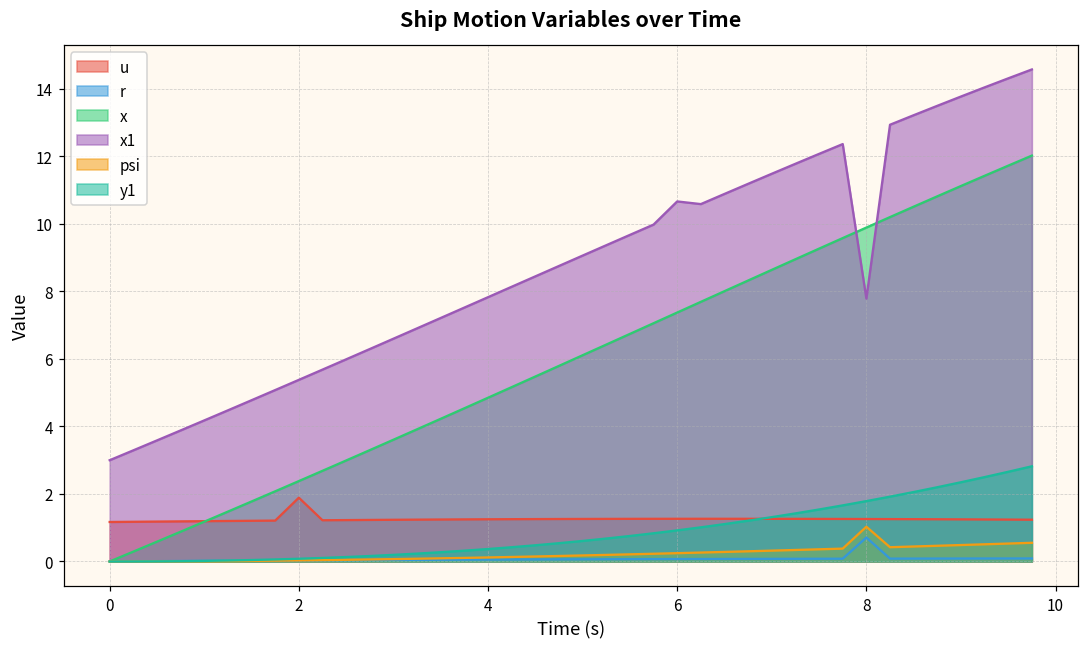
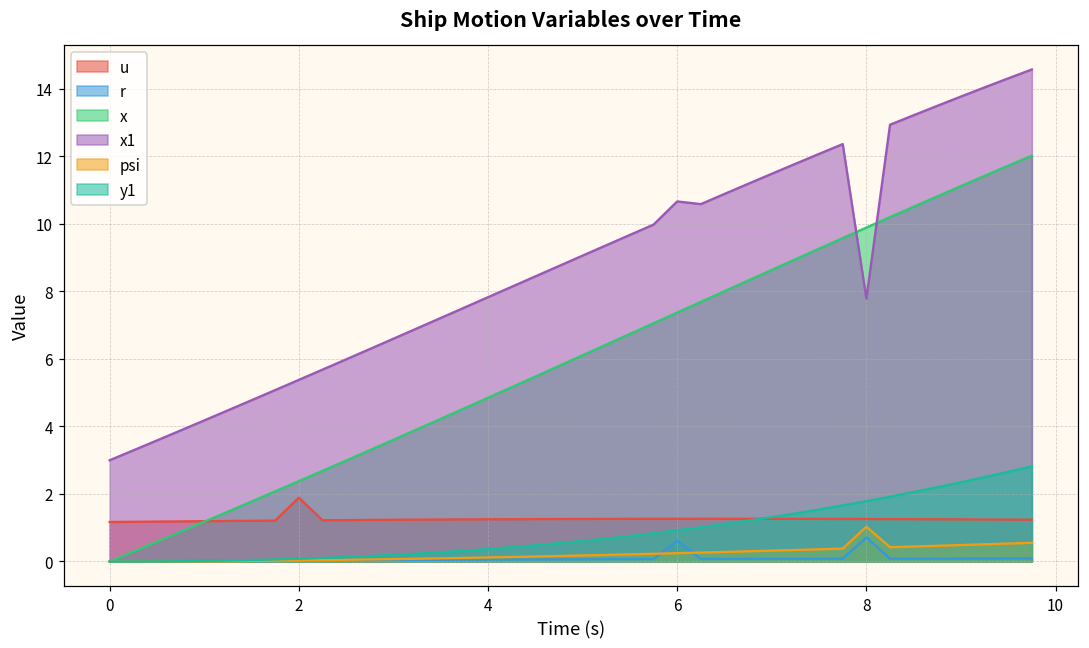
  {
    "u": {
      "0": 1.2,
      "2": 1.9,
      "4": 1.3,
      "6": 1.3,
      "8": 1.3
    },
    "r": {
-     "6": 0.1,
+     "6": 0.6,
      "8": 0.7
    },
    "x1": {
      "0": 3.0,
      "2": 5.4,
      "4": 7.8,
      "6": 10.7,
      "8": 7.8
    },
    "psi": {
      "6": 0.2,
      "8": 1.0
    }
  }
